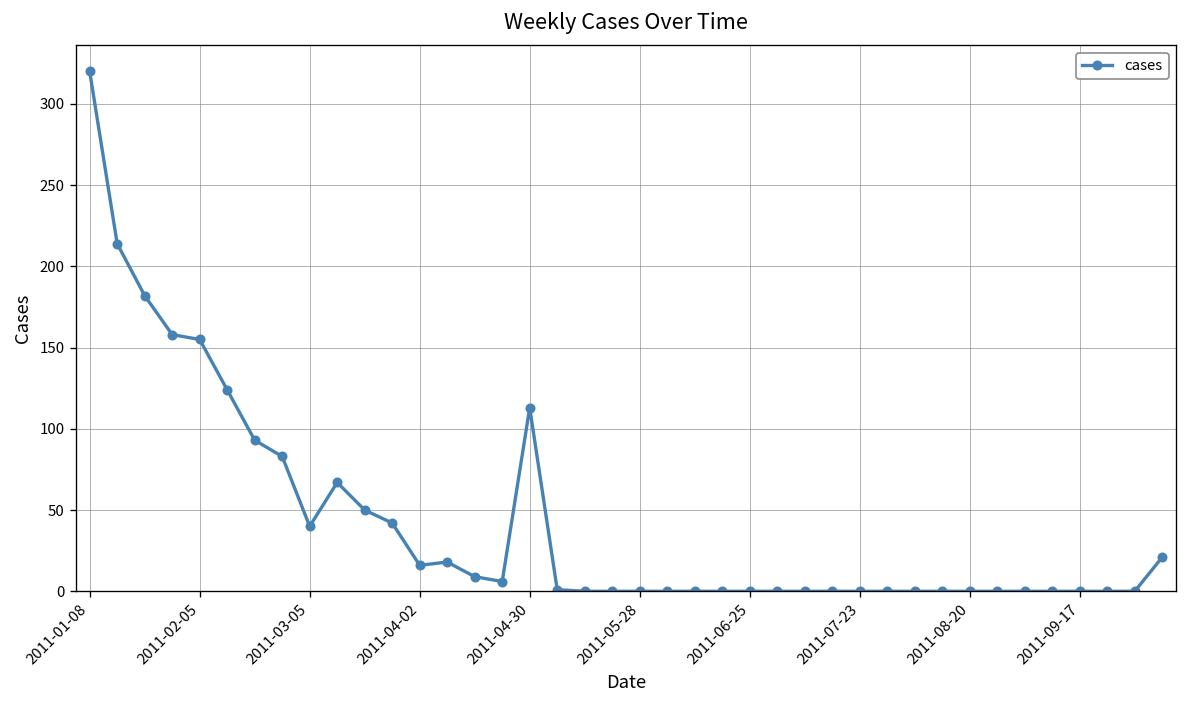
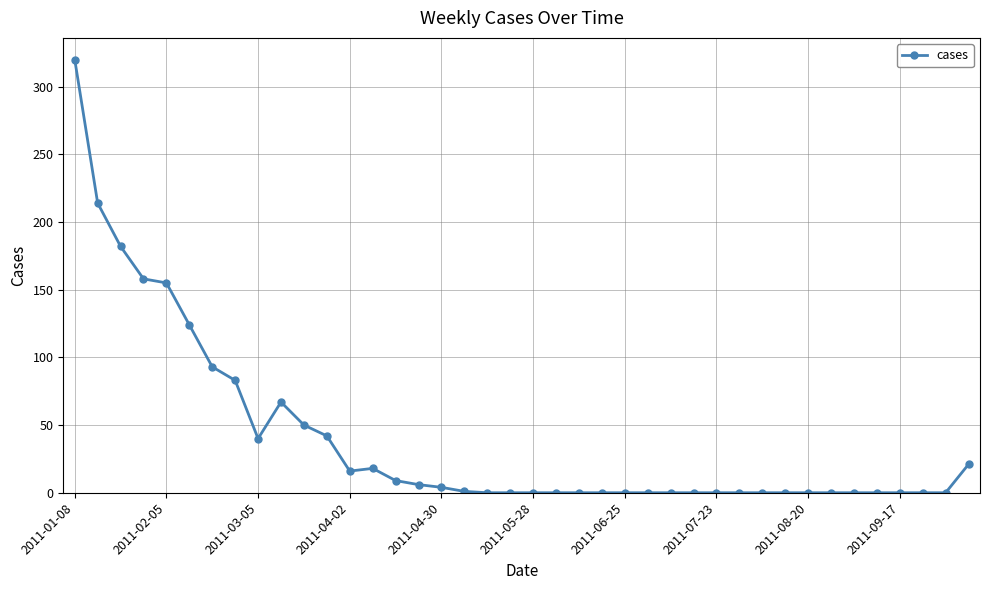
  {
    "2011-01-08": 320,
    "2011-02-05": 155,
    "2011-03-05": 40,
    "2011-04-02": 16,
-   "2011-04-30": 113,
+   "2011-04-30": 4,
    "2011-05-28": 0,
    "2011-06-25": 0,
    "2011-07-23": 0,
    "2011-08-20": 0,
    "2011-09-17": 0
  }
